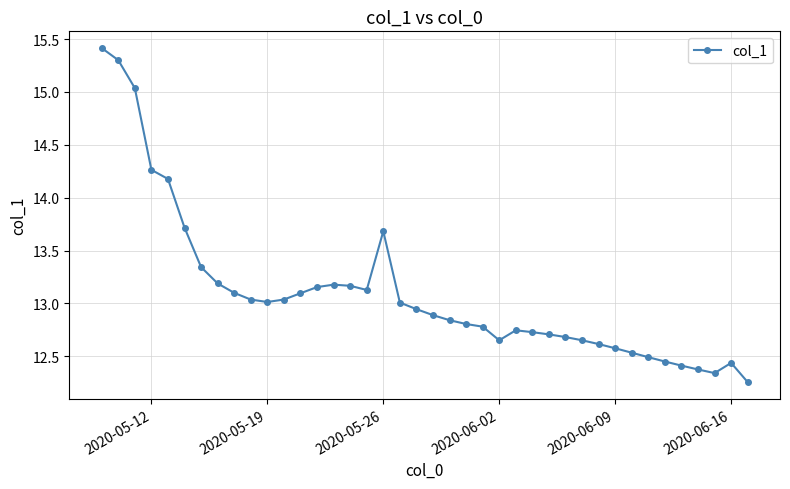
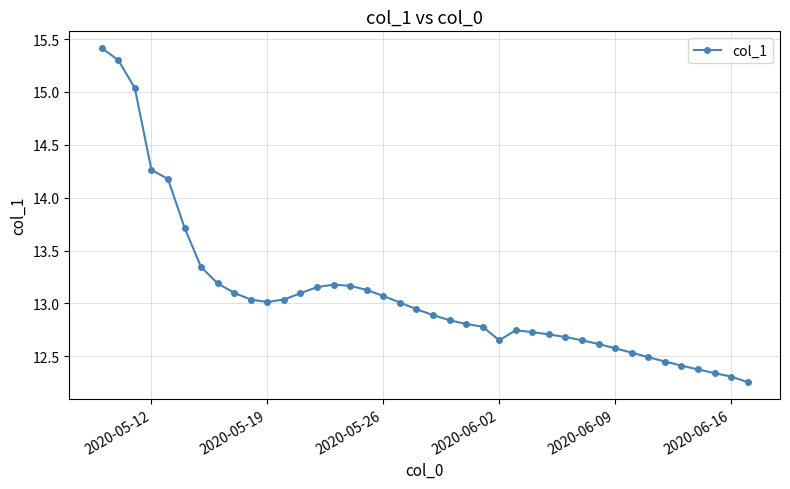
  {
    "2020-05-12": 14.26,
    "2020-05-19": 13.01,
-   "2020-05-26": 13.68,
+   "2020-05-26": 13.07,
    "2020-06-02": 12.65,
    "2020-06-09": 12.57,
-   "2020-06-16": 12.44
+   "2020-06-16": 12.31
  }
